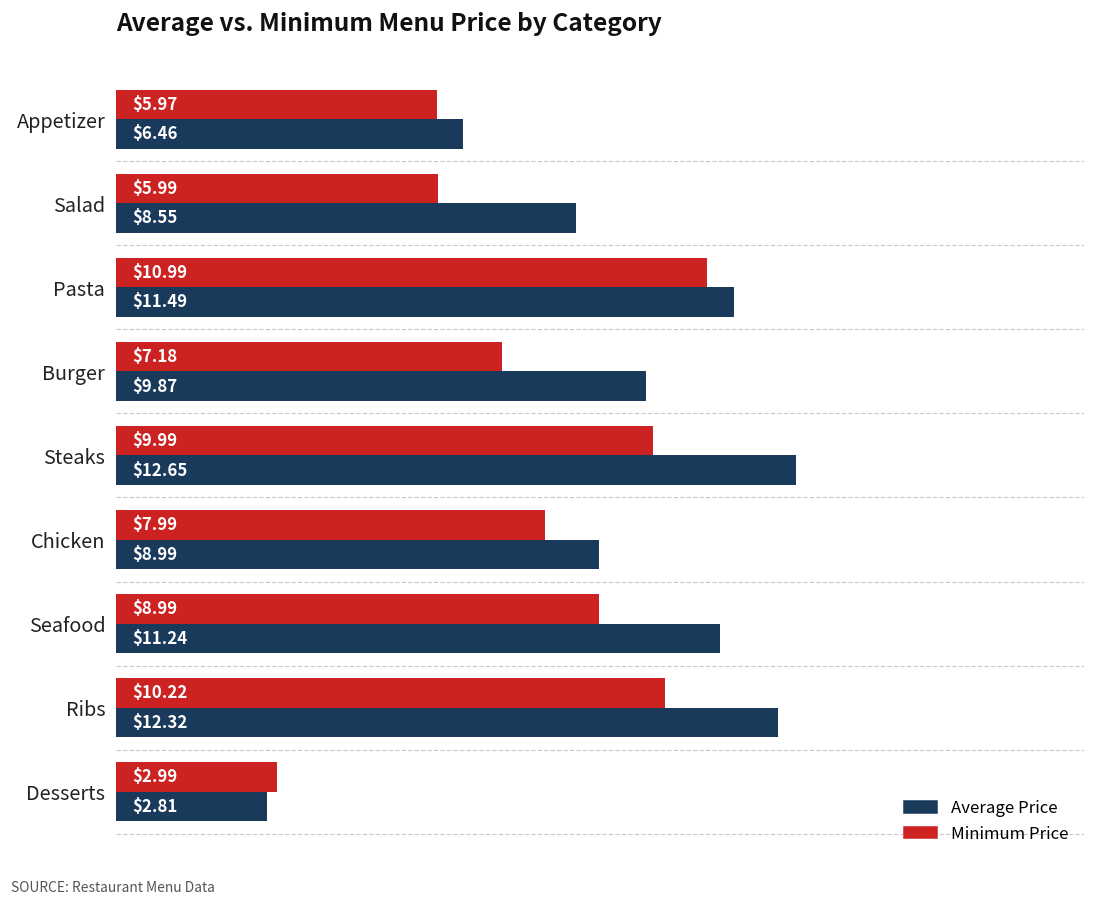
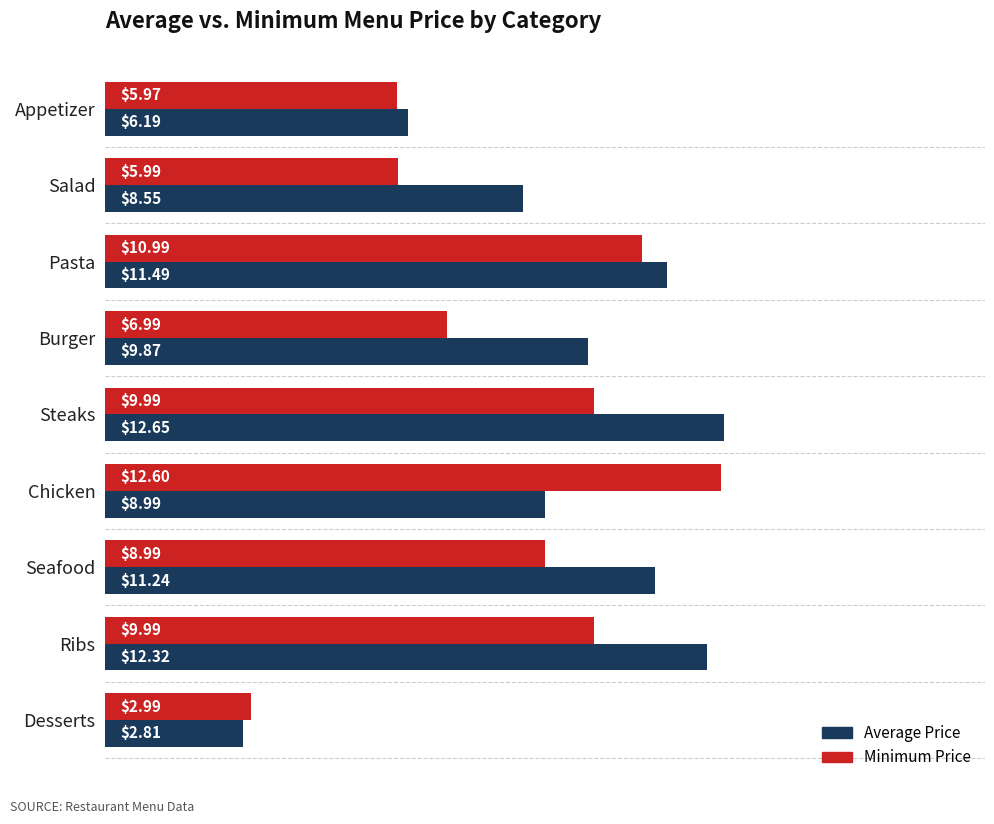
  {
    "Average Price": {
-     "Appetizer": "$6.46",
+     "Appetizer": "$6.19",
      "Salad": "$8.55",
      "Pasta": "$11.49",
      "Burger": "$9.87",
      "Steaks": "$12.65",
      "Chicken": "$8.99",
      "Seafood": "$11.24",
      "Ribs": "$12.32",
      "Desserts": "$2.81"
    },
    "Minimum Price": {
      "Appetizer": "$5.97",
      "Salad": "$5.99",
      "Pasta": "$10.99",
-     "Burger": "$7.18",
+     "Burger": "$6.99",
      "Steaks": "$9.99",
-     "Chicken": "$7.99",
+     "Chicken": "$12.60",
      "Seafood": "$8.99",
-     "Ribs": "$10.22",
+     "Ribs": "$9.99",
      "Desserts": "$2.99"
    }
  }
